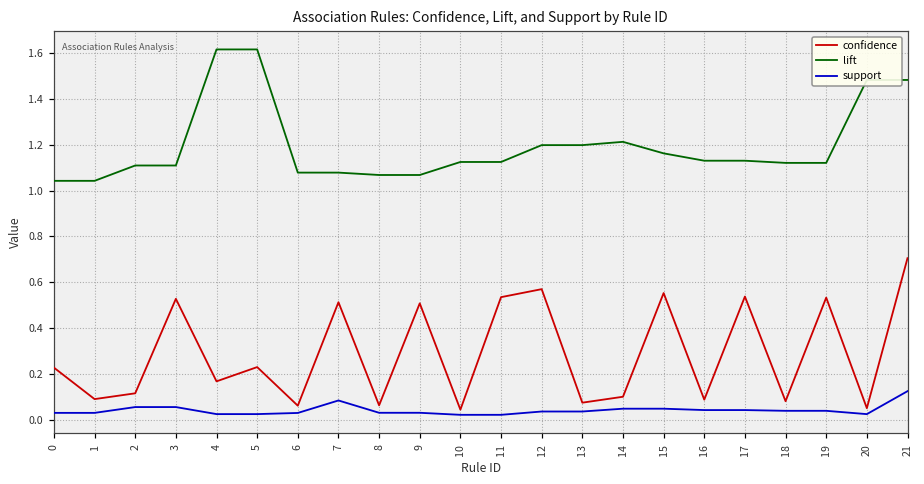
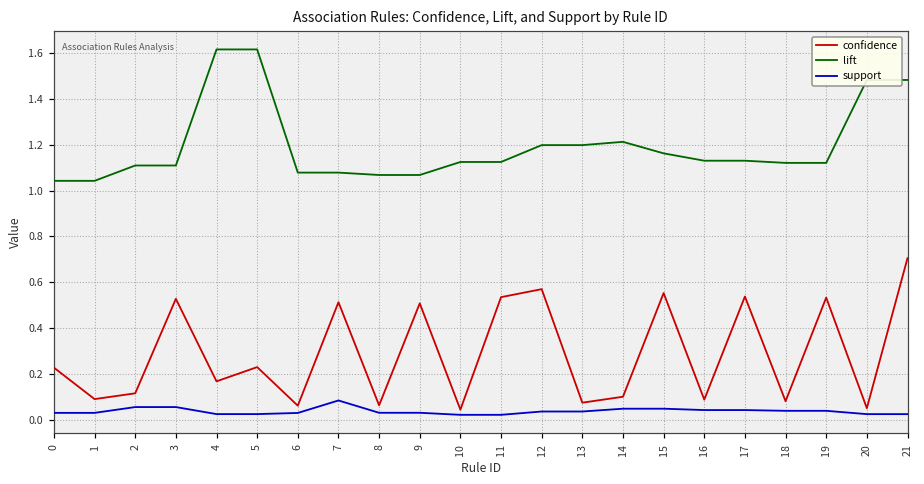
  {
    "confidence": {
      "0": 0.23,
      "1": 0.09,
      "2": 0.11,
      "3": 0.53,
      "4": 0.17,
      "5": 0.23,
      "6": 0.06,
      "7": 0.51,
      "8": 0.06,
      "9": 0.51,
      "10": 0.04,
      "11": 0.53,
      "12": 0.57,
      "13": 0.07,
      "14": 0.10,
      "15": 0.55,
      "16": 0.09,
      "17": 0.54,
      "18": 0.08,
      "19": 0.53,
      "20": 0.05,
      "21": 0.70
    },
    "lift": {
      "0": 1.04,
      "1": 1.04,
      "2": 1.11,
      "3": 1.11,
      "4": 1.62,
      "5": 1.62,
      "6": 1.08,
      "7": 1.08,
      "8": 1.07,
      "9": 1.07,
      "10": 1.12,
      "11": 1.12,
      "12": 1.20,
      "13": 1.20,
      "14": 1.21,
      "15": 1.16,
      "16": 1.13,
      "17": 1.13,
      "18": 1.12,
      "19": 1.12,
      "21": 1.48
    },
    "support": {
      "0": 0.03,
      "1": 0.03,
      "2": 0.05,
      "3": 0.05,
      "4": 0.02,
      "5": 0.02,
      "6": 0.03,
      "7": 0.08,
      "8": 0.03,
      "9": 0.03,
      "10": 0.02,
      "11": 0.02,
      "12": 0.03,
      "13": 0.03,
      "14": 0.05,
      "15": 0.05,
      "16": 0.04,
      "17": 0.04,
      "18": 0.04,
      "19": 0.04,
      "20": 0.02,
-     "21": 0.12
+     "21": 0.02
    }
  }
